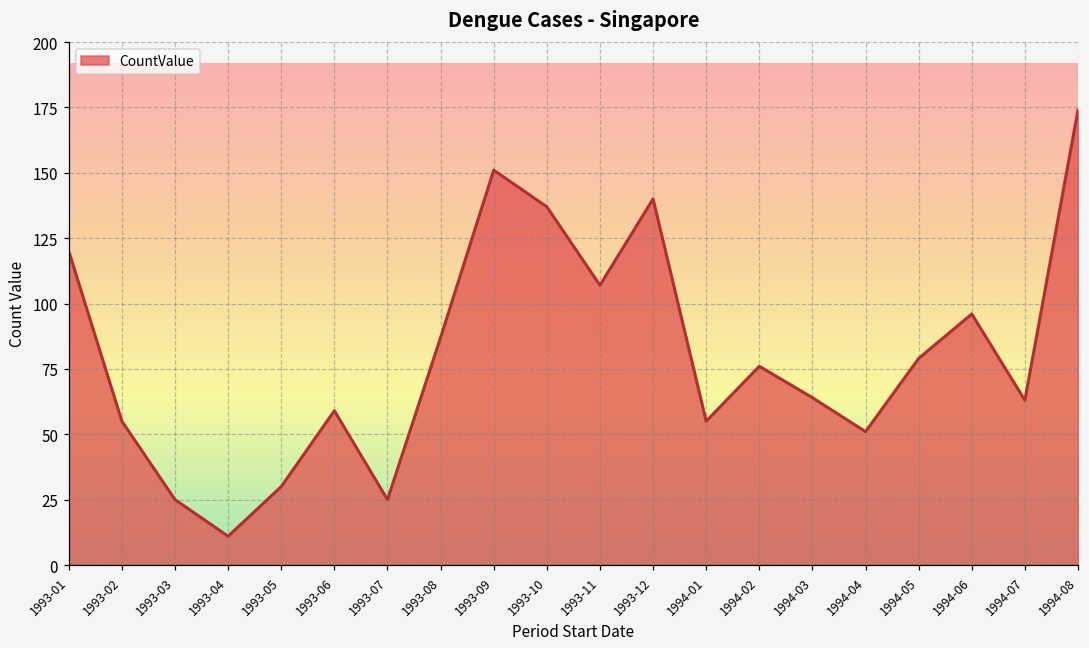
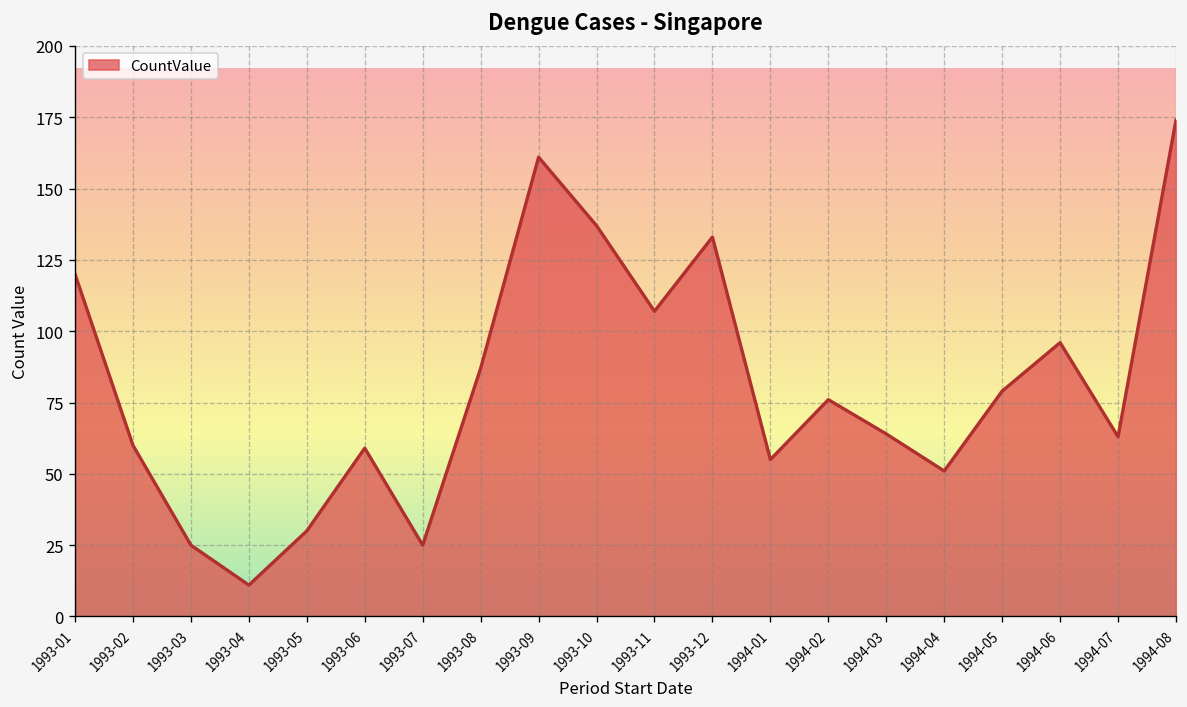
  {
    "1993-01": 120,
-   "1993-02": 55,
+   "1993-02": 60,
    "1993-03": 25,
    "1993-04": 11,
    "1993-05": 30,
    "1993-06": 59,
    "1993-07": 25,
    "1993-08": 87,
-   "1993-09": 151,
+   "1993-09": 161,
    "1993-10": 137,
    "1993-11": 107,
-   "1993-12": 140,
+   "1993-12": 133,
    "1994-01": 55,
    "1994-02": 76,
    "1994-03": 64,
    "1994-04": 51,
    "1994-05": 79,
    "1994-06": 96,
    "1994-07": 63,
    "1994-08": 174
  }
